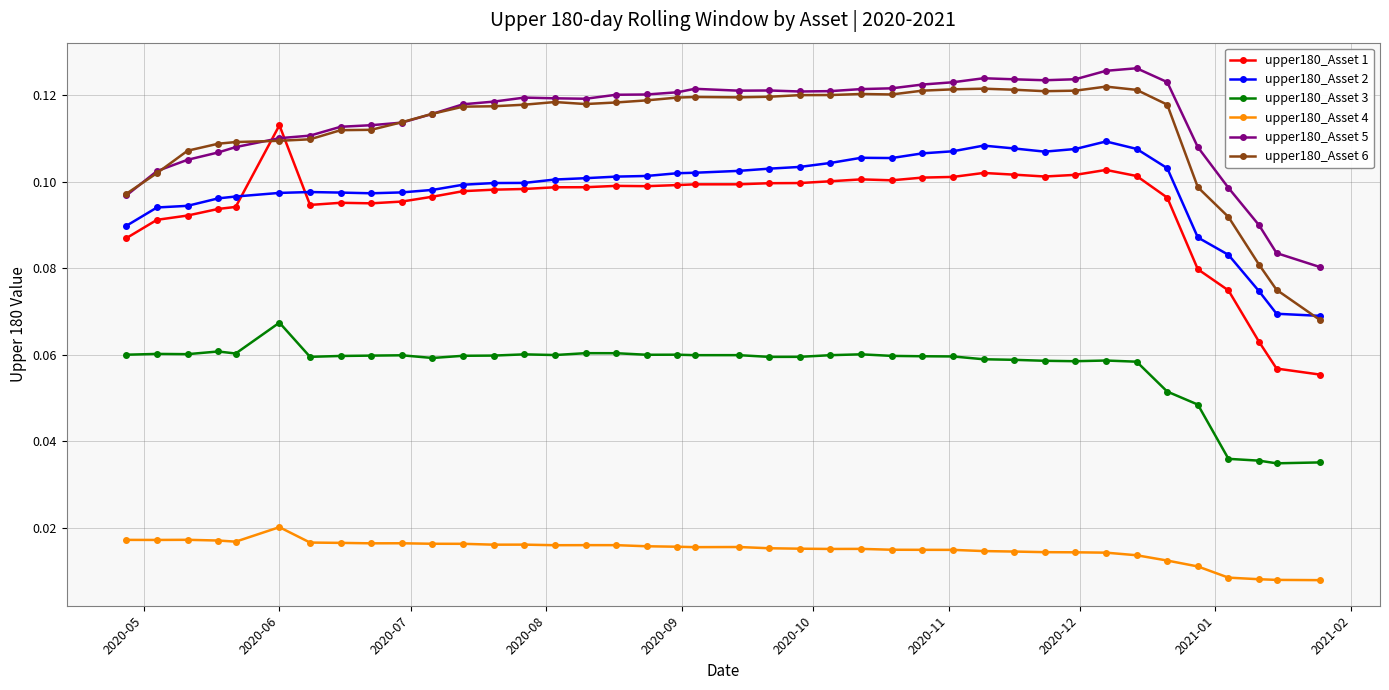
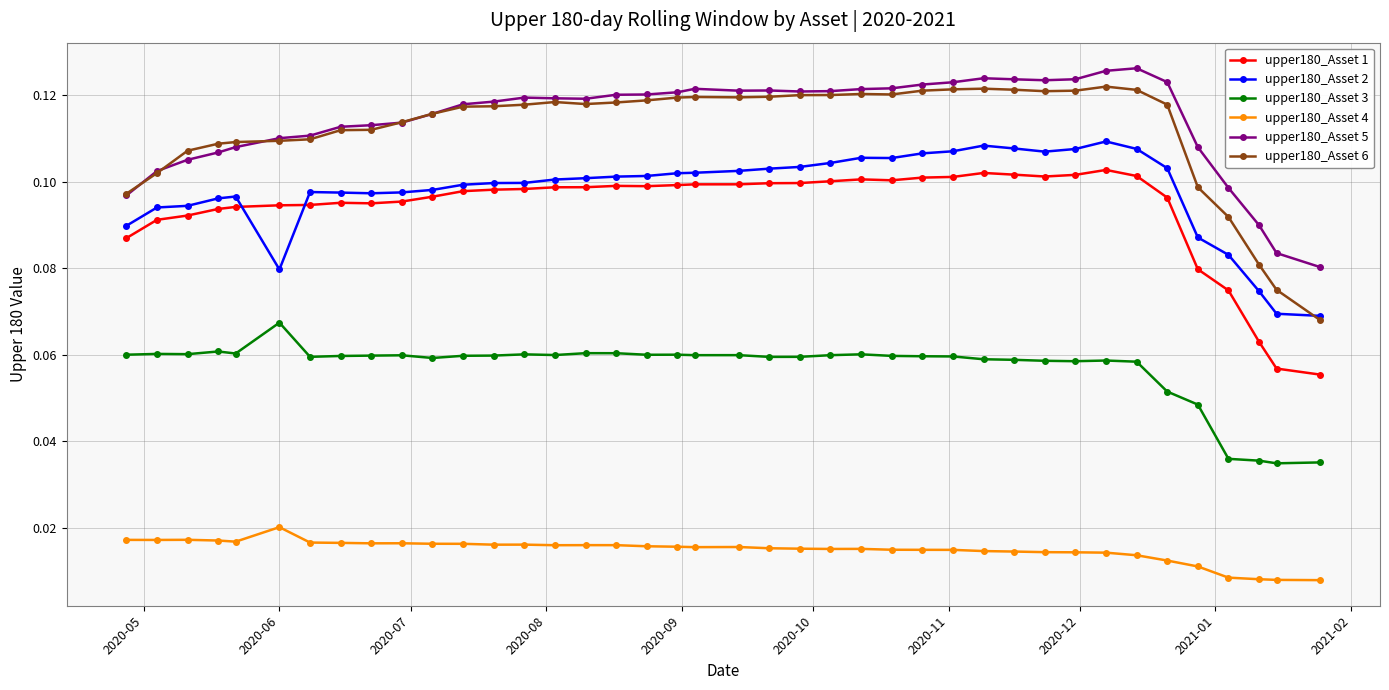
  {
    "upper180_Asset 1": {
-     "2020-06": 0.113
+     "2020-06": 0.095
    },
    "upper180_Asset 2": {
-     "2020-06": 0.097
+     "2020-06": 0.080
    },
    "upper180_Asset 3": {
      "2020-06": 0.067
    },
    "upper180_Asset 4": {
      "2020-06": 0.020
    },
    "upper180_Asset 5": {
      "2020-06": 0.110
    },
    "upper180_Asset 6": {
      "2020-06": 0.109
    }
  }
